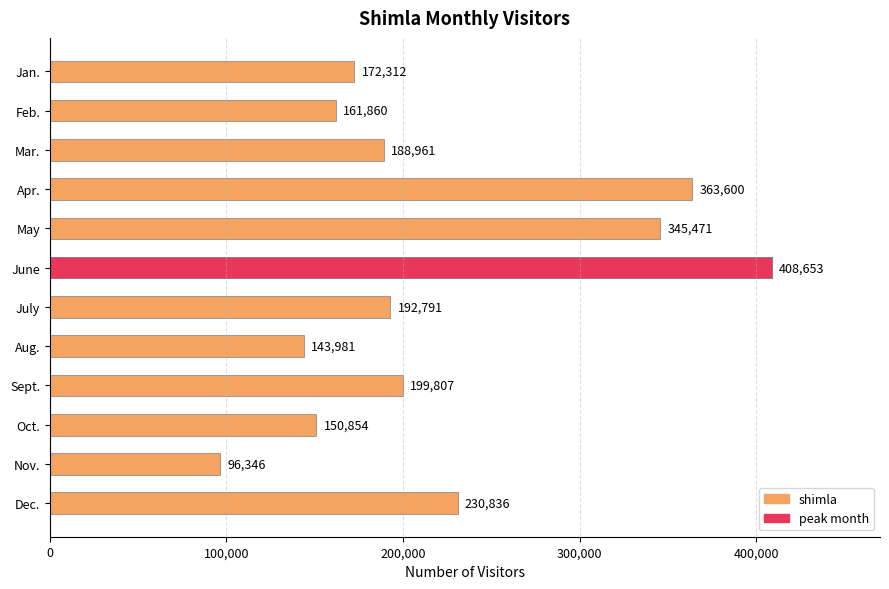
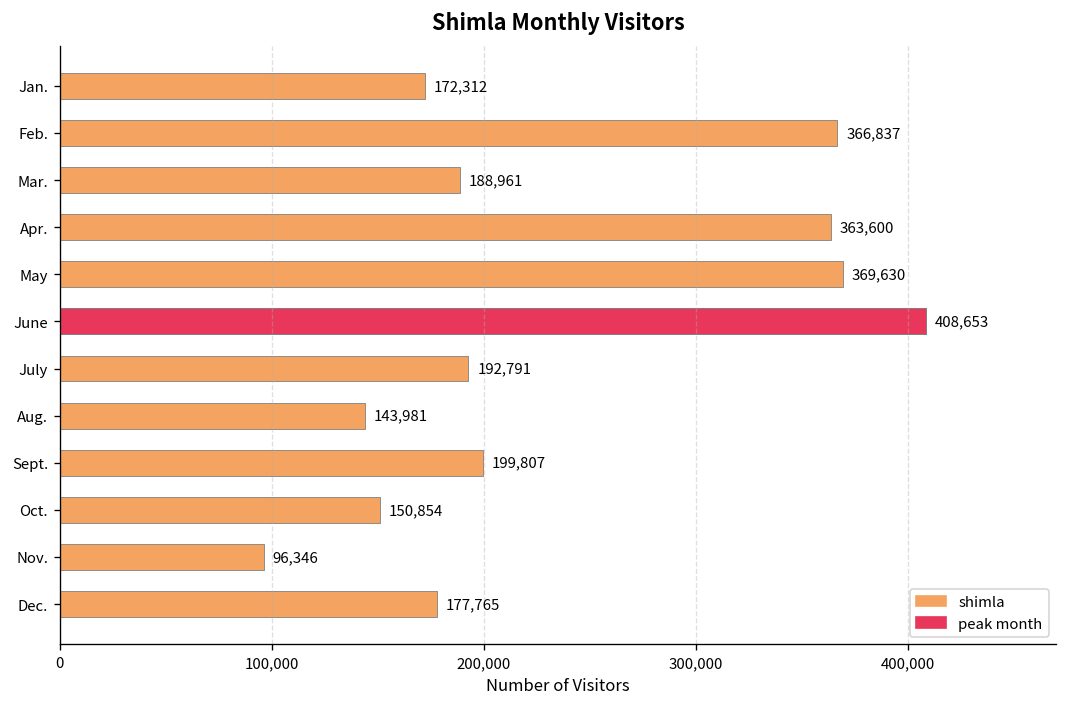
  {
    "shimla": {
      "Jan.": "172,312",
-     "Feb.": "161,860",
+     "Feb.": "366,837",
      "Mar.": "188,961",
      "Apr.": "363,600",
-     "May": "345,471",
+     "May": "369,630",
      "June": "408,653",
      "July": "192,791",
      "Aug.": "143,981",
      "Sept.": "199,807",
      "Oct.": "150,854",
      "Nov.": "96,346",
-     "Dec.": "230,836"
+     "Dec.": "177,765"
    }
  }
